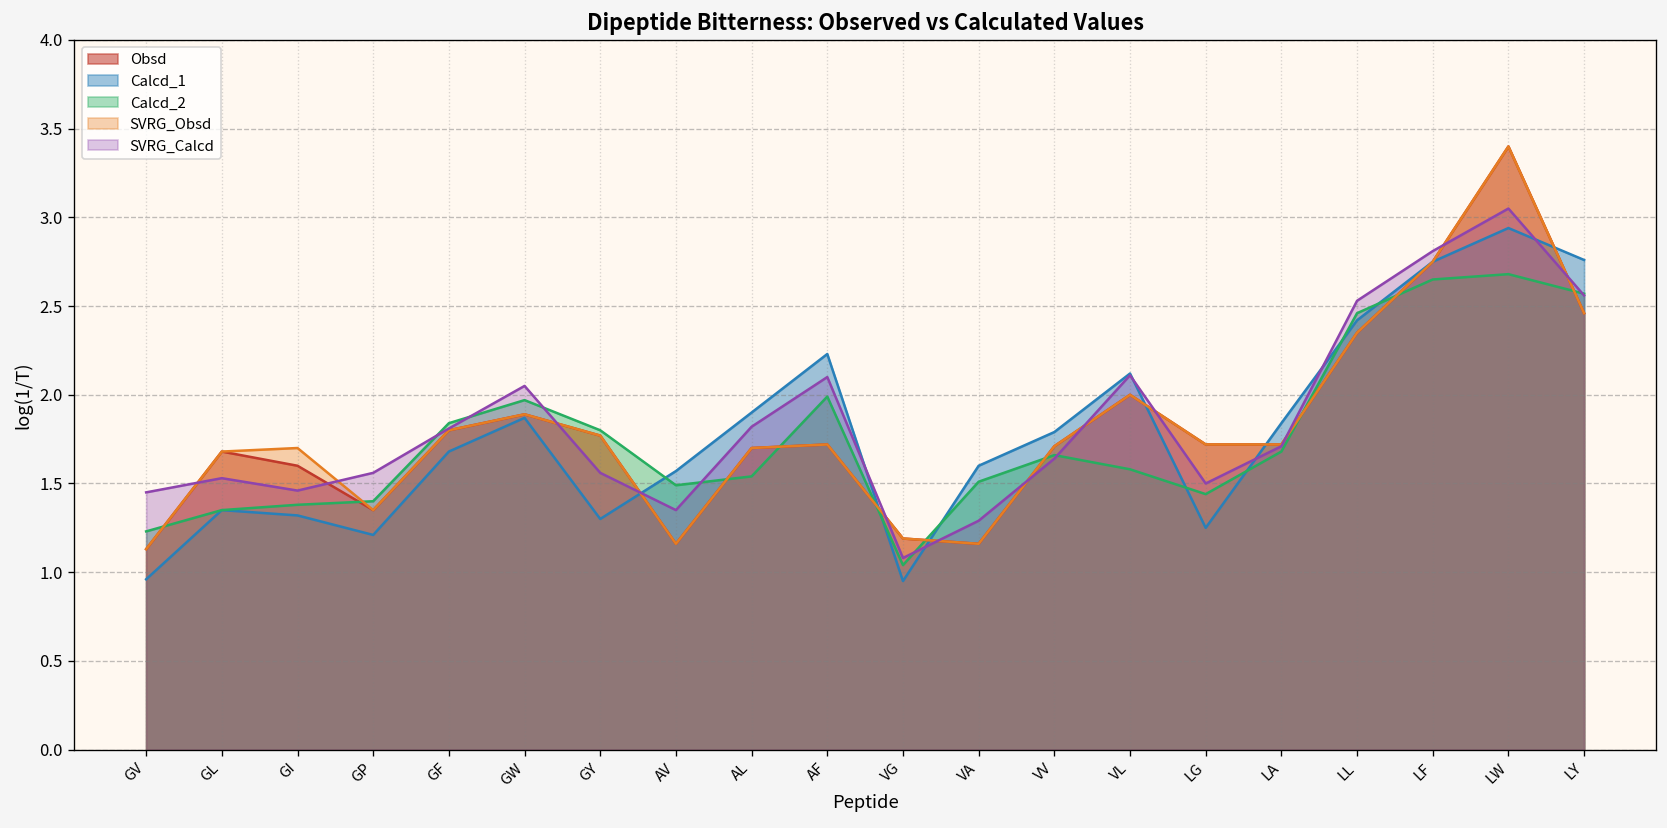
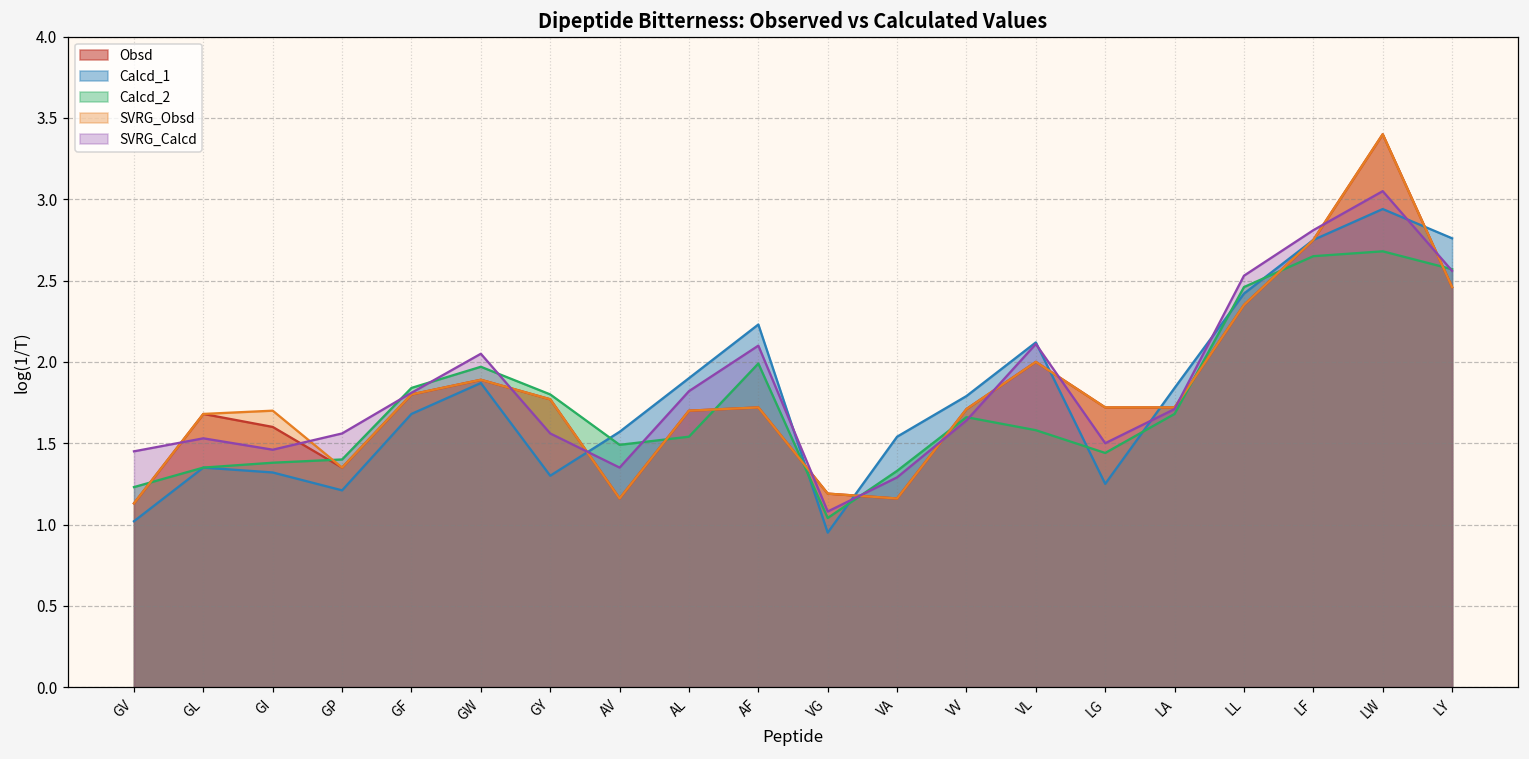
  {
    "Obsd": {
      "GI": 1.60
    },
    "Calcd_1": {
-     "GV": 0.96,
+     "GV": 1.02,
      "GI": 1.32,
      "GP": 1.21,
      "GF": 1.68,
      "GW": 1.87,
      "GY": 1.30,
      "AV": 1.57,
      "AL": 1.90,
      "AF": 2.23,
      "VG": 0.95,
-     "VA": 1.60,
+     "VA": 1.54,
      "VV": 1.79,
      "LG": 1.25,
      "LA": 1.84,
      "LL": 2.42,
      "LW": 2.94,
      "LY": 2.76
    },
    "Calcd_2": {
      "GV": 1.23,
      "GI": 1.38,
      "GP": 1.40,
      "GF": 1.84,
      "GW": 1.97,
      "GY": 1.80,
      "AV": 1.49,
      "AL": 1.54,
      "AF": 1.99,
      "VG": 1.04,
-     "VA": 1.51,
+     "VA": 1.33,
      "VV": 1.66,
      "VL": 1.58,
      "LG": 1.44,
      "LA": 1.68,
      "LL": 2.46,
      "LF": 2.65,
      "LW": 2.68
    },
    "SVRG_Obsd": {
      "GI": 1.70
    },
    "SVRG_Calcd": {
      "GV": 1.45,
      "GL": 1.53,
      "GI": 1.46,
      "GP": 1.56,
      "GW": 2.05,
      "GY": 1.56,
      "AV": 1.35,
      "AL": 1.82,
      "AF": 2.10,
      "VG": 1.08,
      "VA": 1.29,
      "VV": 1.64,
      "LG": 1.50,
      "LL": 2.53,
      "LF": 2.81,
      "LW": 3.05
    }
  }
